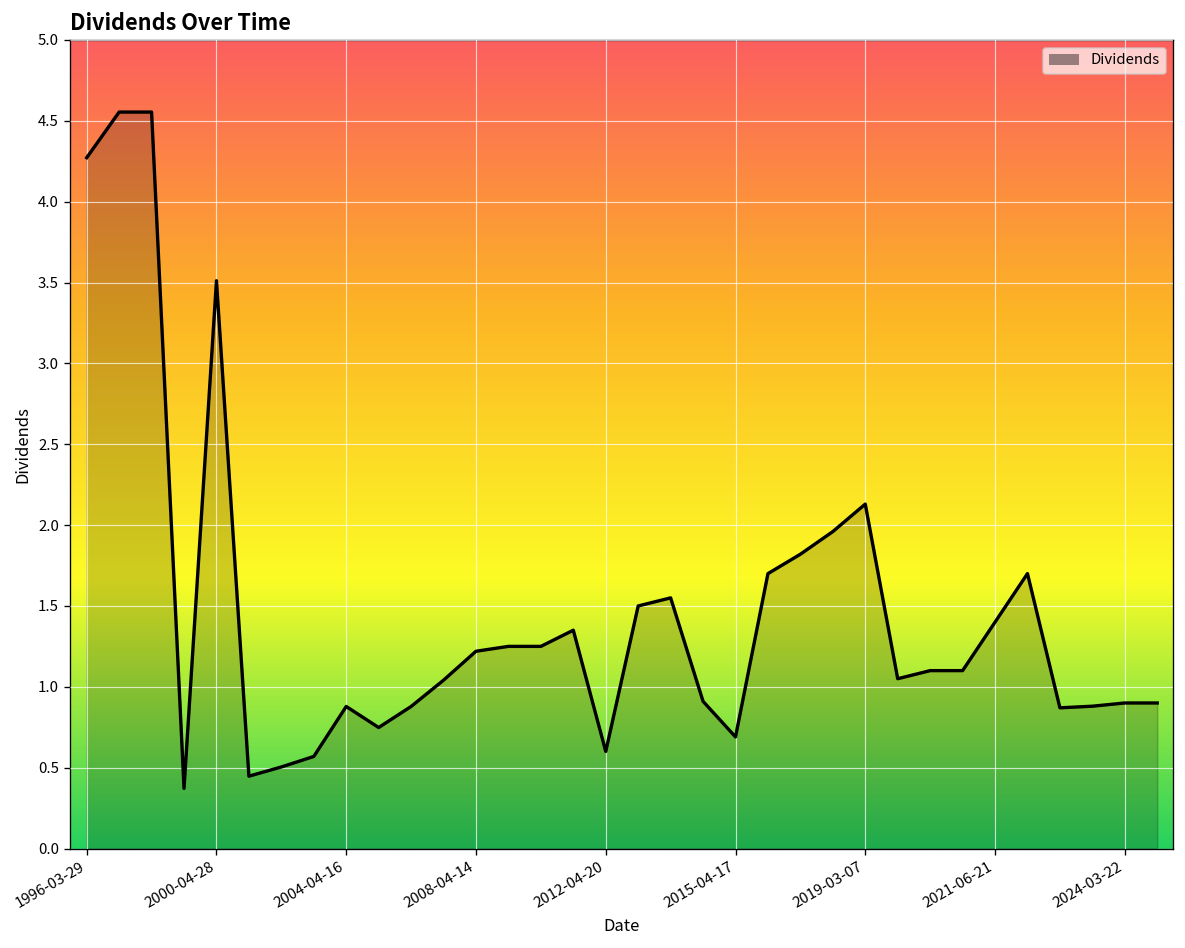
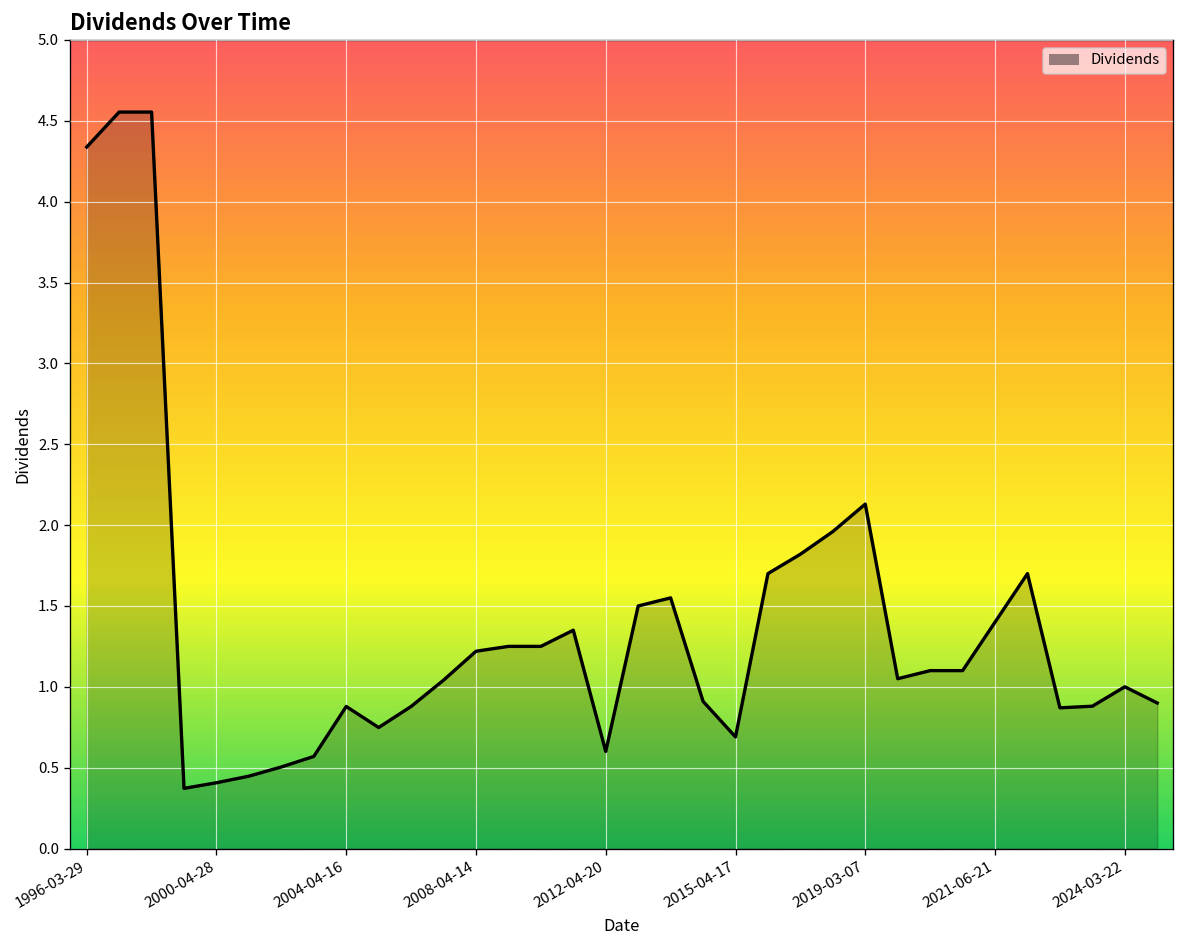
  {
-   "1996-03-29": 4.27,
-   "2000-04-28": 3.51,
+   "1996-03-29": 4.34,
+   "2000-04-28": 0.41,
    "2004-04-16": 0.88,
    "2008-04-14": 1.22,
    "2012-04-20": 0.60,
    "2015-04-17": 0.69,
    "2019-03-07": 2.13,
    "2021-06-21": 1.40,
-   "2024-03-22": 0.9
+   "2024-03-22": 1.0
  }
